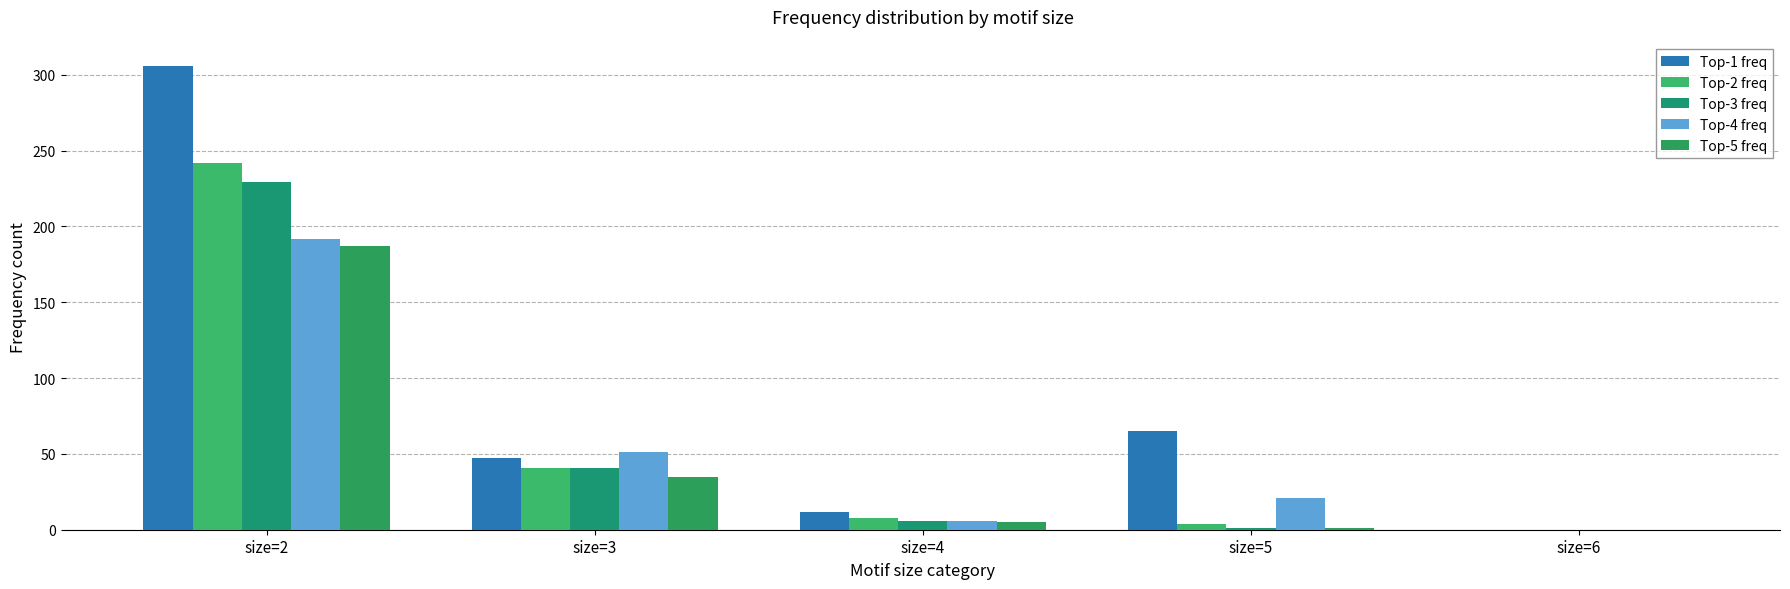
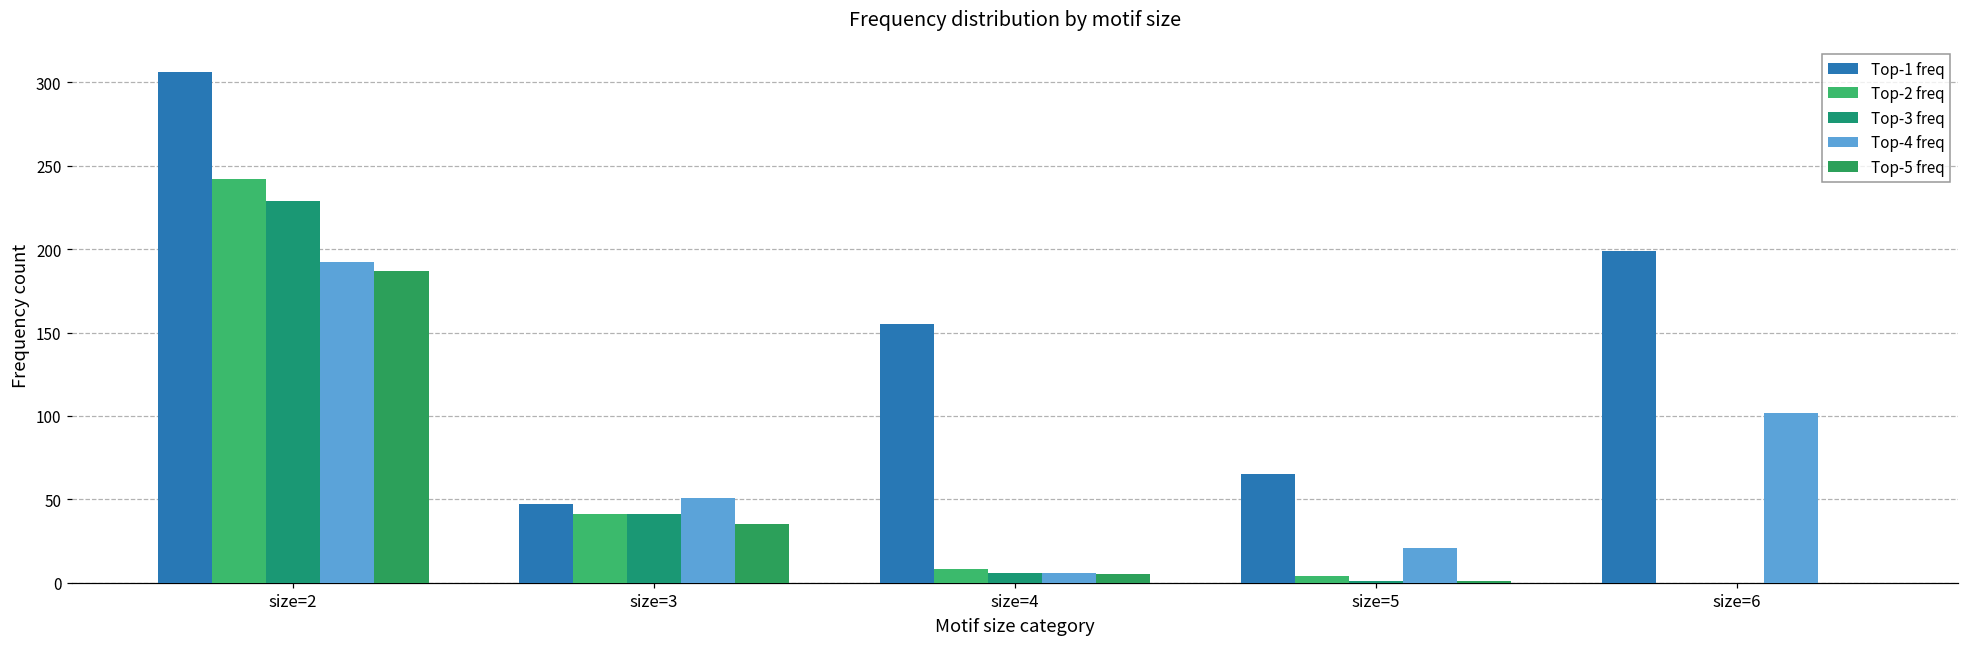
  {
    "Top-1 freq": {
      "size=2": 306,
      "size=3": 47,
-     "size=4": 12,
+     "size=4": 155,
      "size=5": 65,
-     "size=6": 0
+     "size=6": 199
    },
    "Top-4 freq": {
      "size=2": 192,
      "size=3": 51,
      "size=4": 6,
      "size=5": 21,
-     "size=6": 0
+     "size=6": 102
    }
  }
